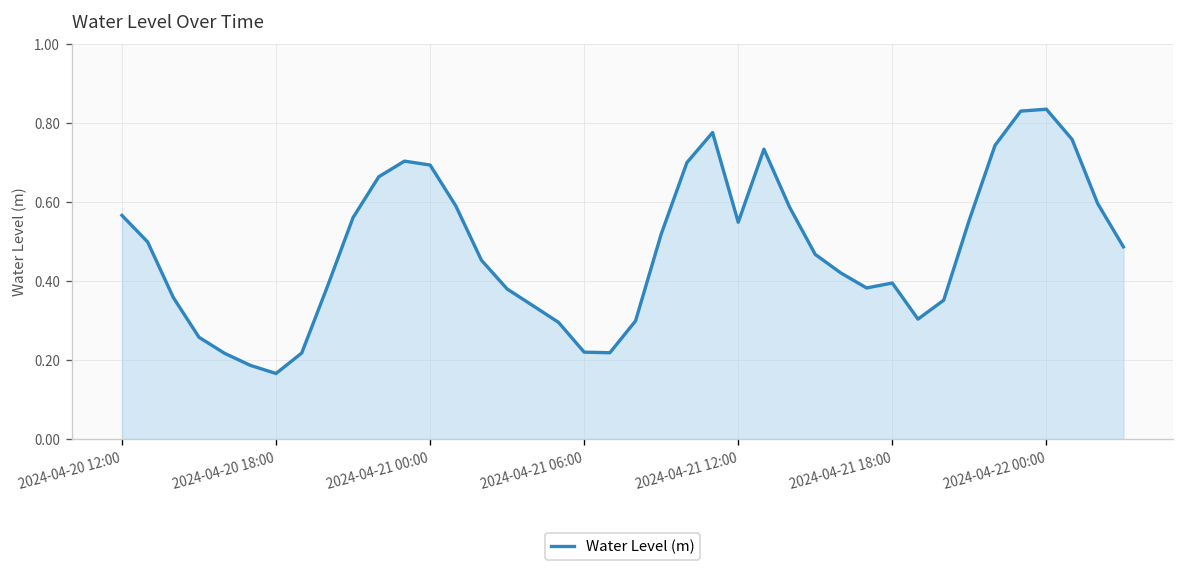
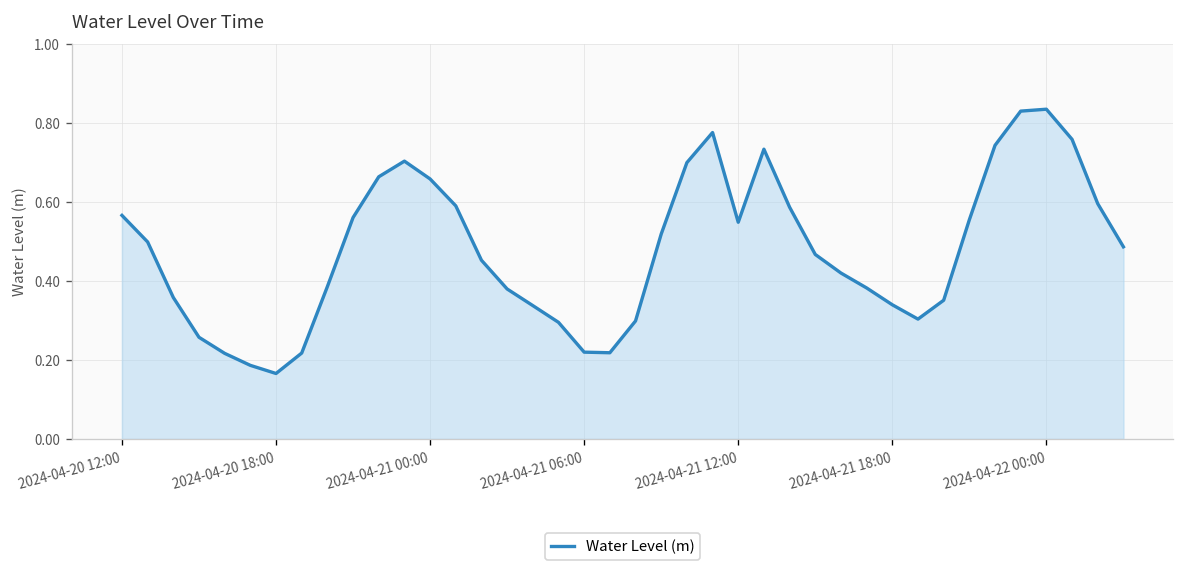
  {
    "2024-04-20 12:00": 0.57,
    "2024-04-20 18:00": 0.17,
-   "2024-04-21 00:00": 0.69,
+   "2024-04-21 00:00": 0.66,
    "2024-04-21 06:00": 0.22,
    "2024-04-21 12:00": 0.55,
-   "2024-04-21 18:00": 0.39,
+   "2024-04-21 18:00": 0.34,
    "2024-04-22 00:00": 0.83
  }
